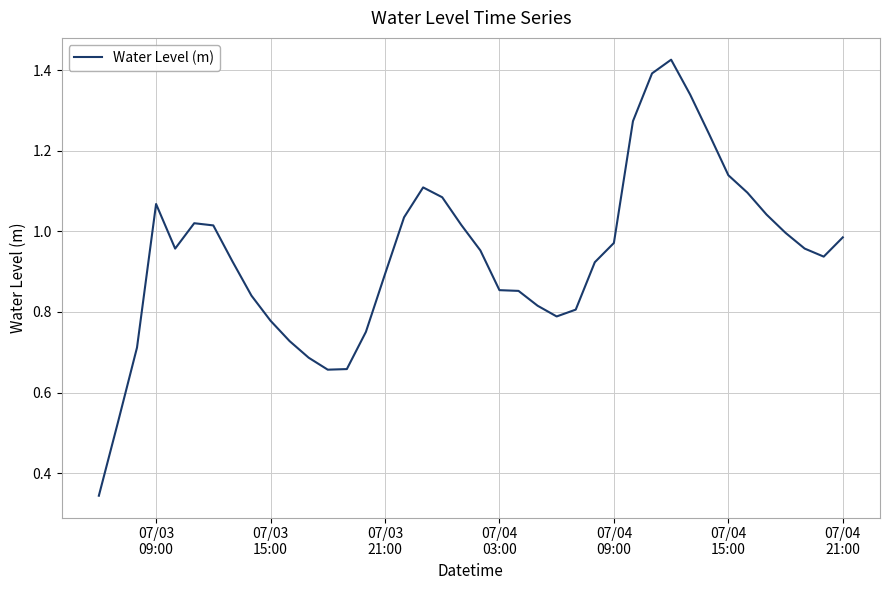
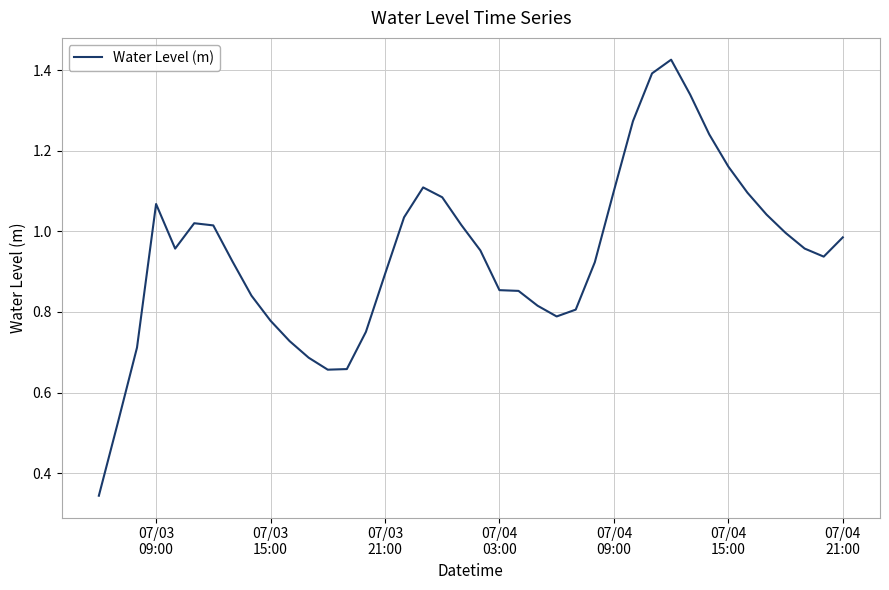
  {
    "07/03 09:00": 1.07,
    "07/03 15:00": 0.78,
    "07/03 21:00": 0.89,
    "07/04 03:00": 0.85,
-   "07/04 09:00": 0.97,
-   "07/04 15:00": 1.14,
+   "07/04 09:00": 1.10,
+   "07/04 15:00": 1.16,
    "07/04 21:00": 0.99
  }
